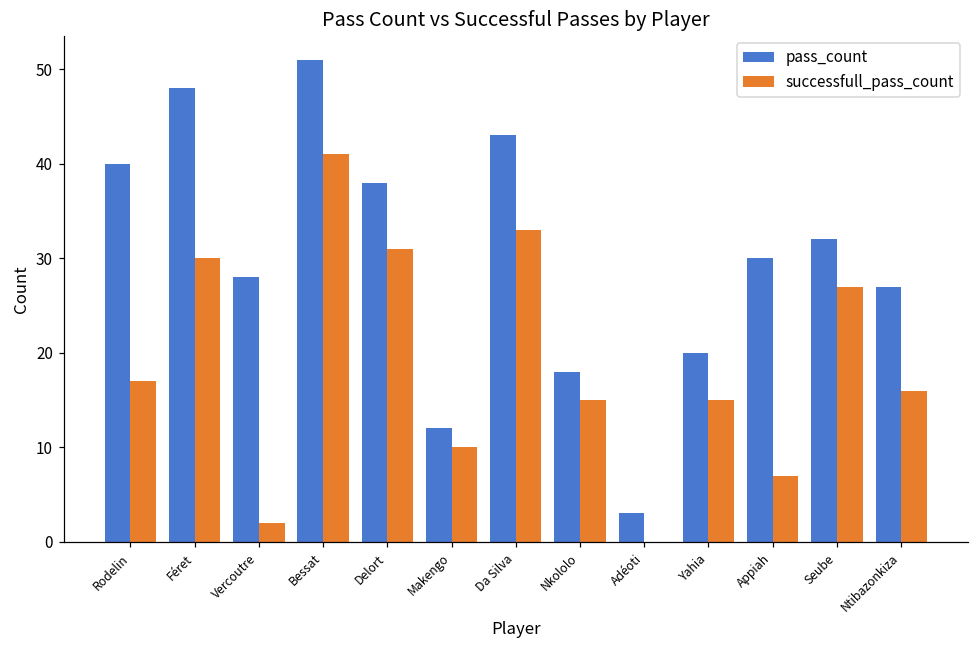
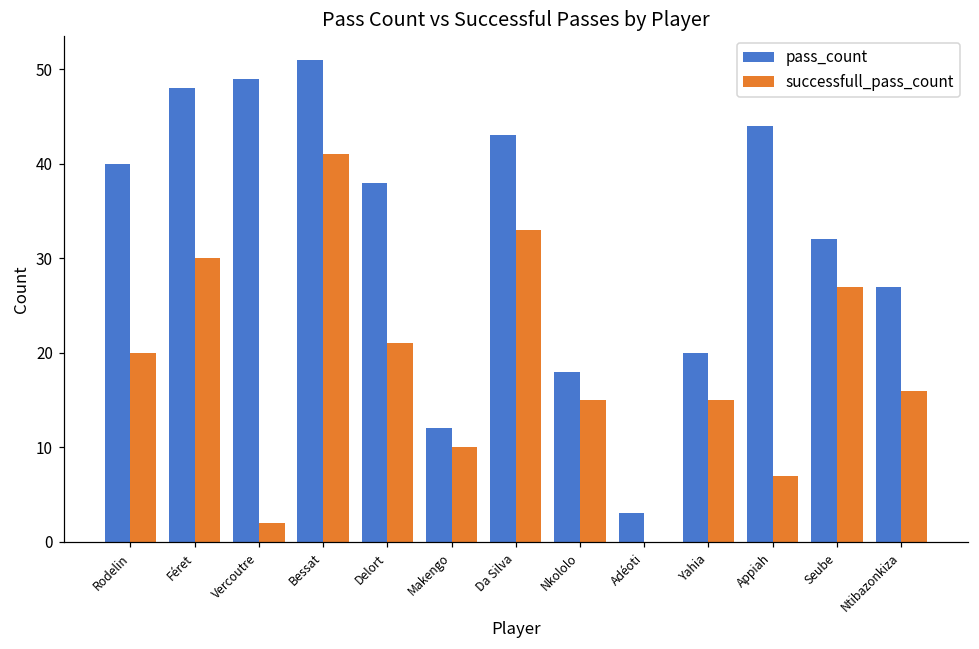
  {
    "pass_count": {
      "Rodelin": 40,
      "Féret": 48,
-     "Vercoutre": 28,
+     "Vercoutre": 49,
      "Bessat": 51,
      "Delort": 38,
      "Makengo": 12,
      "Da Silva": 43,
      "Nkololo": 18,
      "Adéoti": 3,
      "Yahia": 20,
-     "Appiah": 30,
+     "Appiah": 44,
      "Seube": 32,
      "Ntibazonkiza": 27
    },
    "successfull_pass_count": {
-     "Rodelin": 17,
+     "Rodelin": 20,
      "Féret": 30,
      "Vercoutre": 2,
      "Bessat": 41,
-     "Delort": 31,
+     "Delort": 21,
      "Makengo": 10,
      "Da Silva": 33,
      "Nkololo": 15,
      "Adéoti": 0,
      "Yahia": 15,
      "Appiah": 7,
      "Seube": 27,
      "Ntibazonkiza": 16
    }
  }
